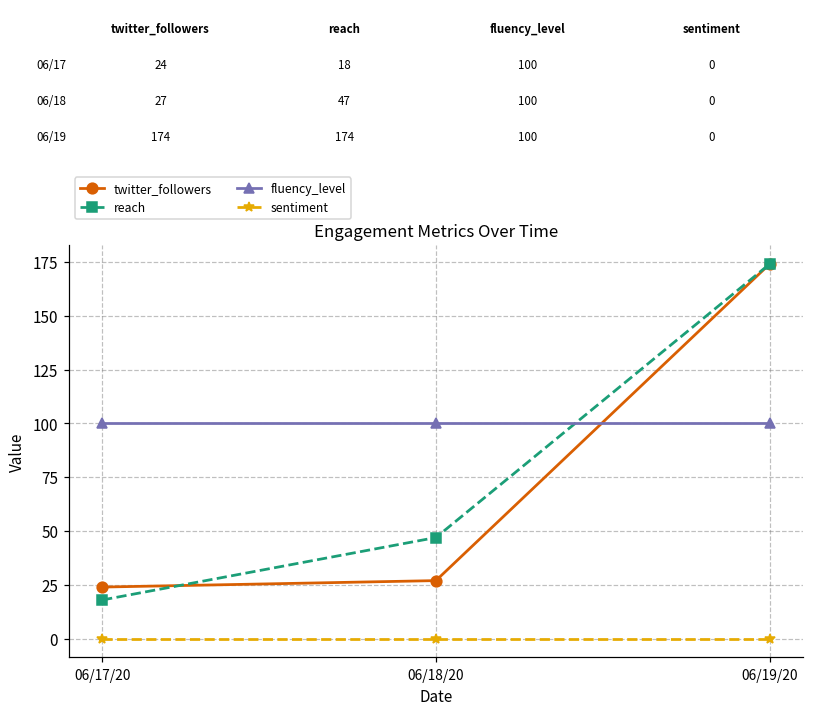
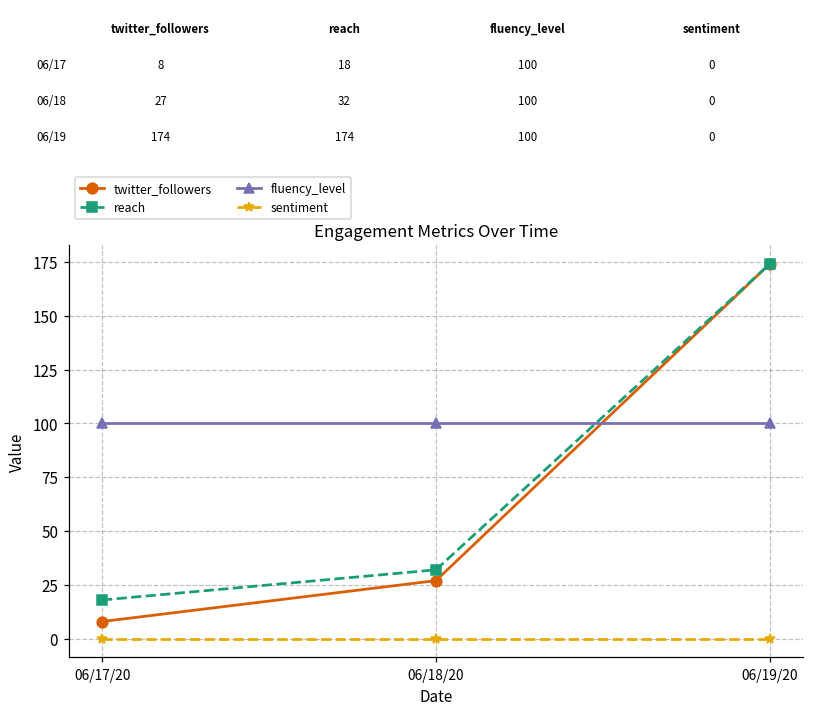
  {
    "twitter_followers": {
-     "06/17/20": 24
+     "06/17/20": 8
    },
    "reach": {
-     "06/18/20": 47
+     "06/18/20": 32
    },
    "fluency_level": {
      "06/17/20": 100,
      "06/18/20": 100,
      "06/19/20": 100
    },
    "sentiment": {
      "06/17/20": 0,
      "06/18/20": 0,
      "06/19/20": 0
    }
  }
